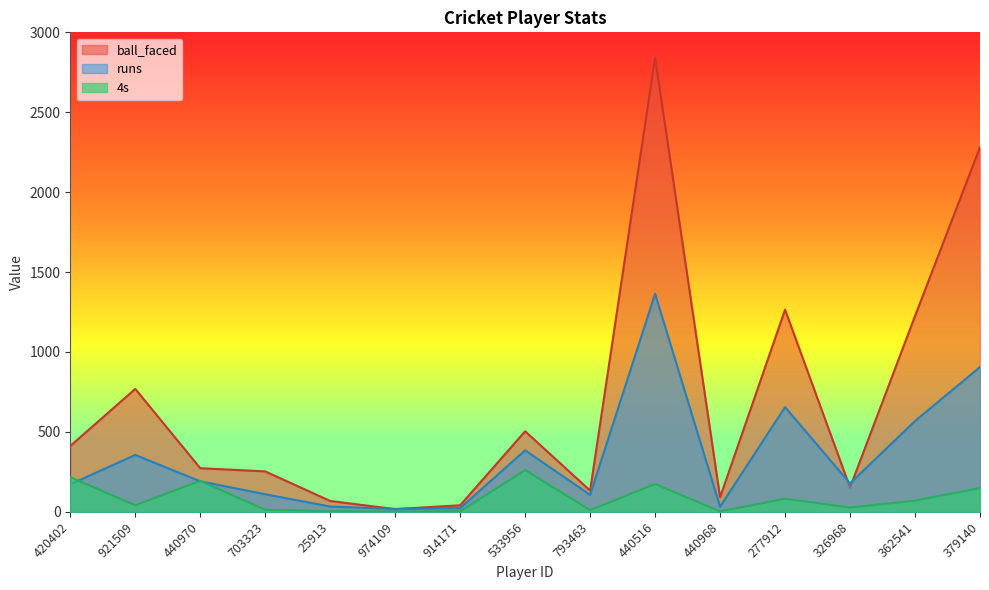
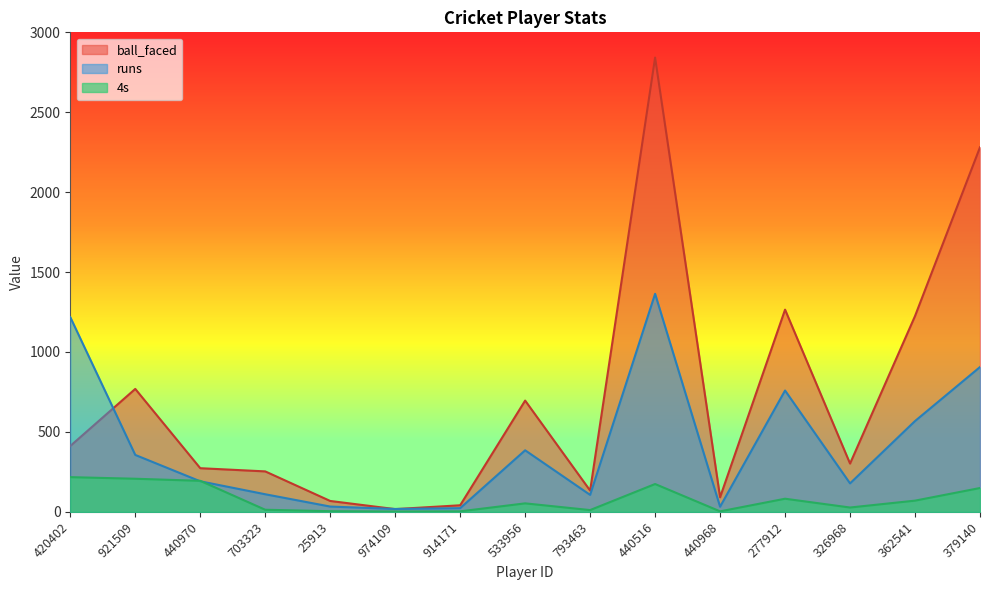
  {
    "ball_faced": {
      "420402": 410,
      "921509": 770,
      "440970": 270,
      "703323": 250,
      "25913": 70,
      "914171": 40,
-     "533956": 500,
+     "533956": 700,
      "793463": 130,
      "440516": 2840,
      "440968": 90,
      "277912": 1270,
-     "326968": 150,
+     "326968": 300,
      "362541": 1230,
      "379140": 2280
    },
    "runs": {
-     "420402": 170,
+     "420402": 1220,
      "921509": 360,
      "703323": 110,
      "25913": 30,
      "914171": 20,
      "533956": 390,
      "793463": 110,
      "440516": 1360,
      "440968": 30,
-     "277912": 660,
+     "277912": 760,
      "326968": 180,
      "362541": 570,
      "379140": 910
    },
    "4s": {
      "420402": 220,
-     "921509": 40,
+     "921509": 210,
      "703323": 10,
      "25913": 0,
      "914171": 0,
-     "533956": 260,
+     "533956": 50,
      "793463": 10,
      "440516": 170,
      "440968": 0,
      "277912": 80,
      "326968": 30,
      "362541": 70,
      "379140": 150
    }
  }
